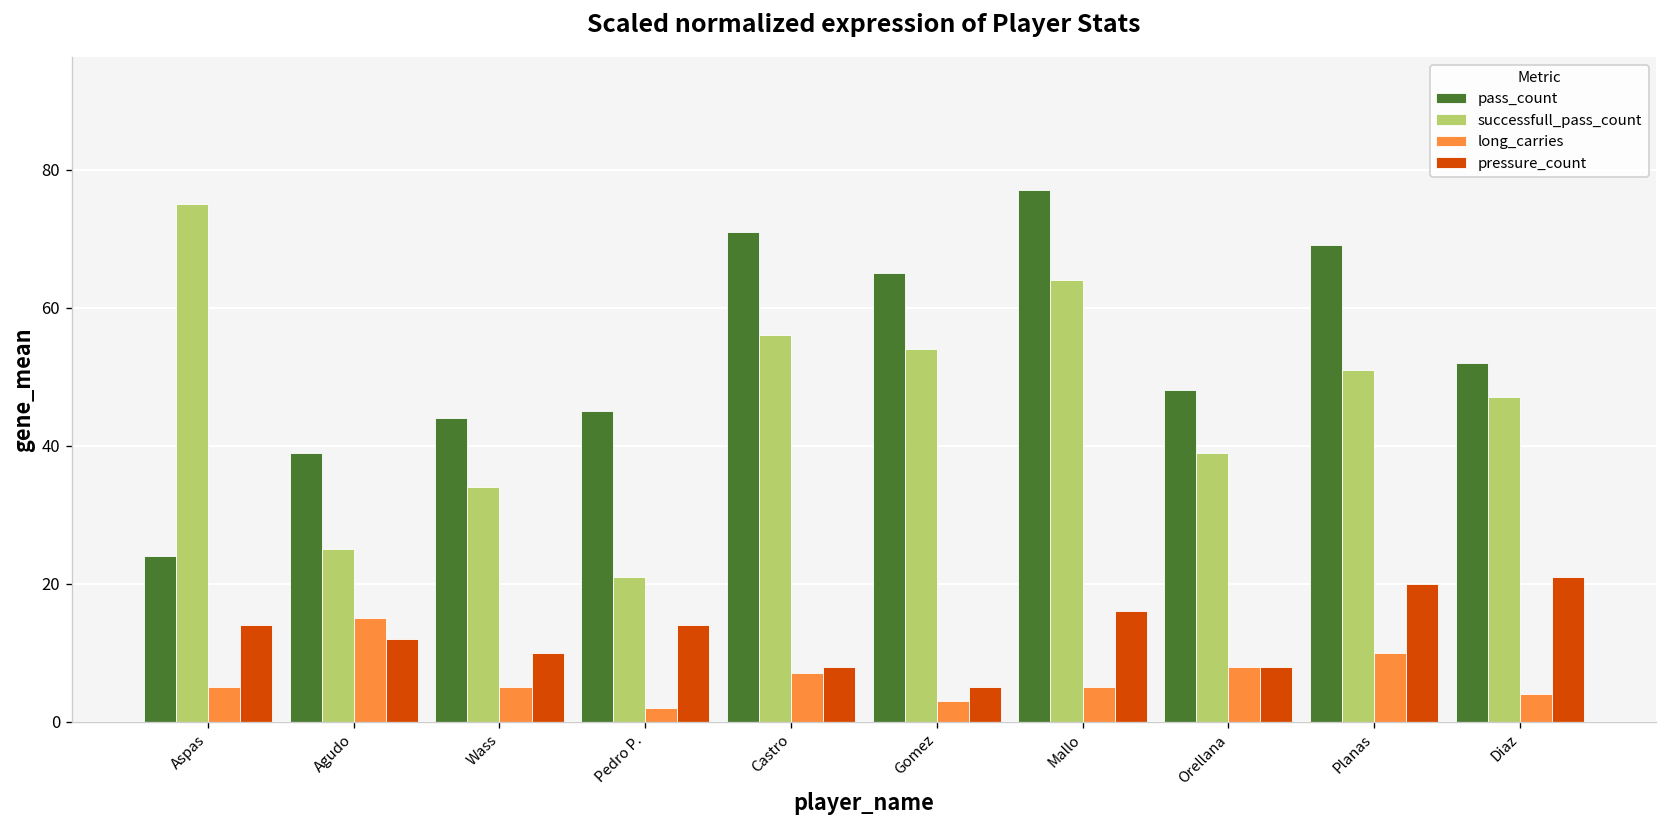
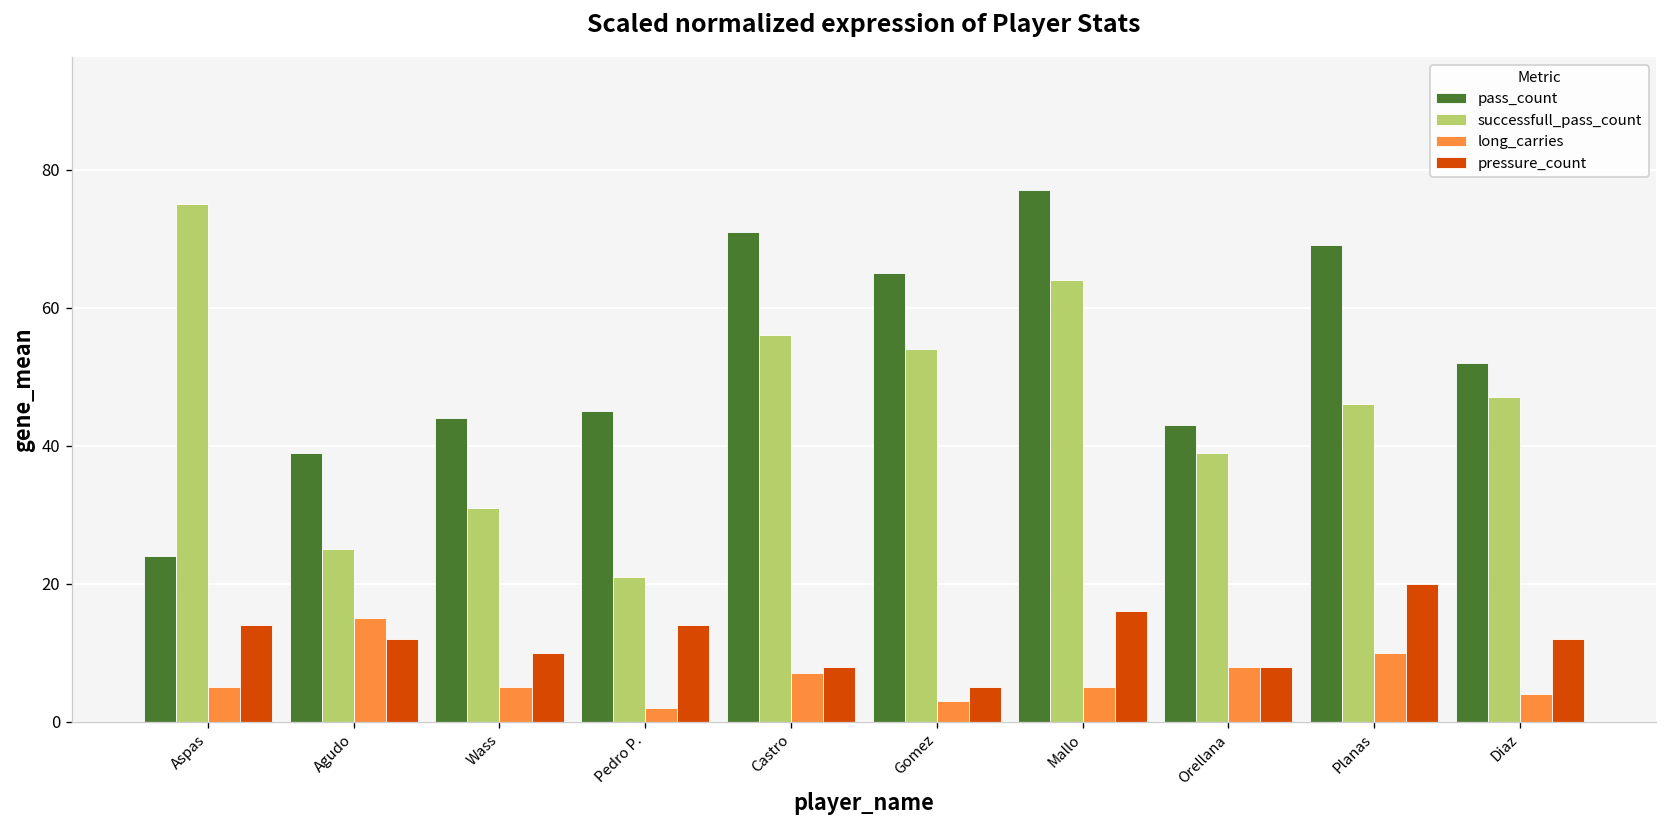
  {
    "pass_count": {
      "Aspas": 24,
      "Agudo": 39,
      "Wass": 44,
      "Pedro P.": 45,
      "Castro": 71,
      "Gomez": 65,
      "Mallo": 77,
-     "Orellana": 48,
+     "Orellana": 43,
      "Planas": 69,
      "Diaz": 52
    },
    "successfull_pass_count": {
      "Aspas": 75,
      "Agudo": 25,
-     "Wass": 34,
+     "Wass": 31,
      "Pedro P.": 21,
      "Castro": 56,
      "Gomez": 54,
      "Mallo": 64,
      "Orellana": 39,
-     "Planas": 51,
+     "Planas": 46,
      "Diaz": 47
    },
    "long_carries": {
      "Aspas": 5,
      "Agudo": 15,
      "Wass": 5,
      "Pedro P.": 2,
      "Castro": 7,
      "Gomez": 3,
      "Mallo": 5,
      "Orellana": 8,
      "Planas": 10,
      "Diaz": 4
    },
    "pressure_count": {
      "Aspas": 14,
      "Agudo": 12,
      "Wass": 10,
      "Pedro P.": 14,
      "Castro": 8,
      "Gomez": 5,
      "Mallo": 16,
      "Orellana": 8,
      "Planas": 20,
-     "Diaz": 21
+     "Diaz": 12
    }
  }
